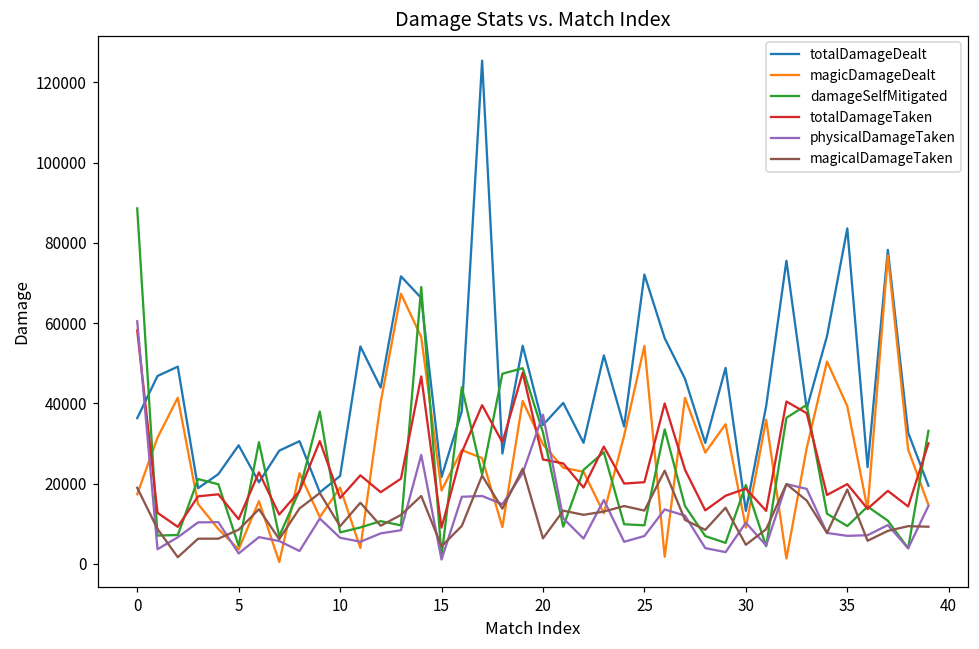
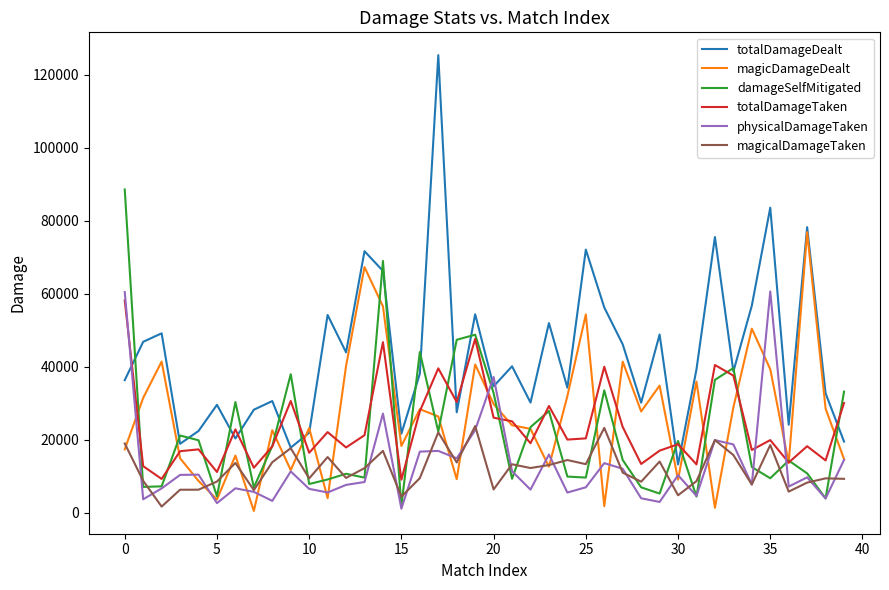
  {
    "totalDamageDealt": {
      "0": 36000,
      "5": 30000,
      "10": 22000,
      "15": 22000,
      "20": 35000,
      "25": 72000,
      "30": 13000,
      "35": 84000
    },
    "magicDamageDealt": {
      "0": 17000,
      "5": 4000,
-     "10": 19000,
+     "10": 23000,
      "15": 18000,
      "20": 30000,
      "25": 54000,
      "30": 9000,
      "35": 39000
    },
    "damageSelfMitigated": {
      "0": 89000,
      "5": 4000,
      "10": 8000,
      "15": 2000,
      "20": 33000,
      "25": 10000,
      "30": 20000,
      "35": 9000
    },
    "totalDamageTaken": {
      "0": 58000,
      "5": 11000,
      "10": 16000,
      "15": 9000,
      "20": 26000,
      "25": 20000,
      "30": 19000,
      "35": 20000
    },
    "physicalDamageTaken": {
      "0": 60000,
      "5": 3000,
      "10": 6000,
      "15": 1000,
      "20": 37000,
      "25": 7000,
      "30": 10000,
-     "35": 7000
+     "35": 61000
    },
    "magicalDamageTaken": {
      "0": 19000,
      "5": 9000,
      "10": 9000,
      "15": 4000,
      "20": 6000,
      "25": 13000,
      "30": 5000,
      "35": 19000
    }
  }
